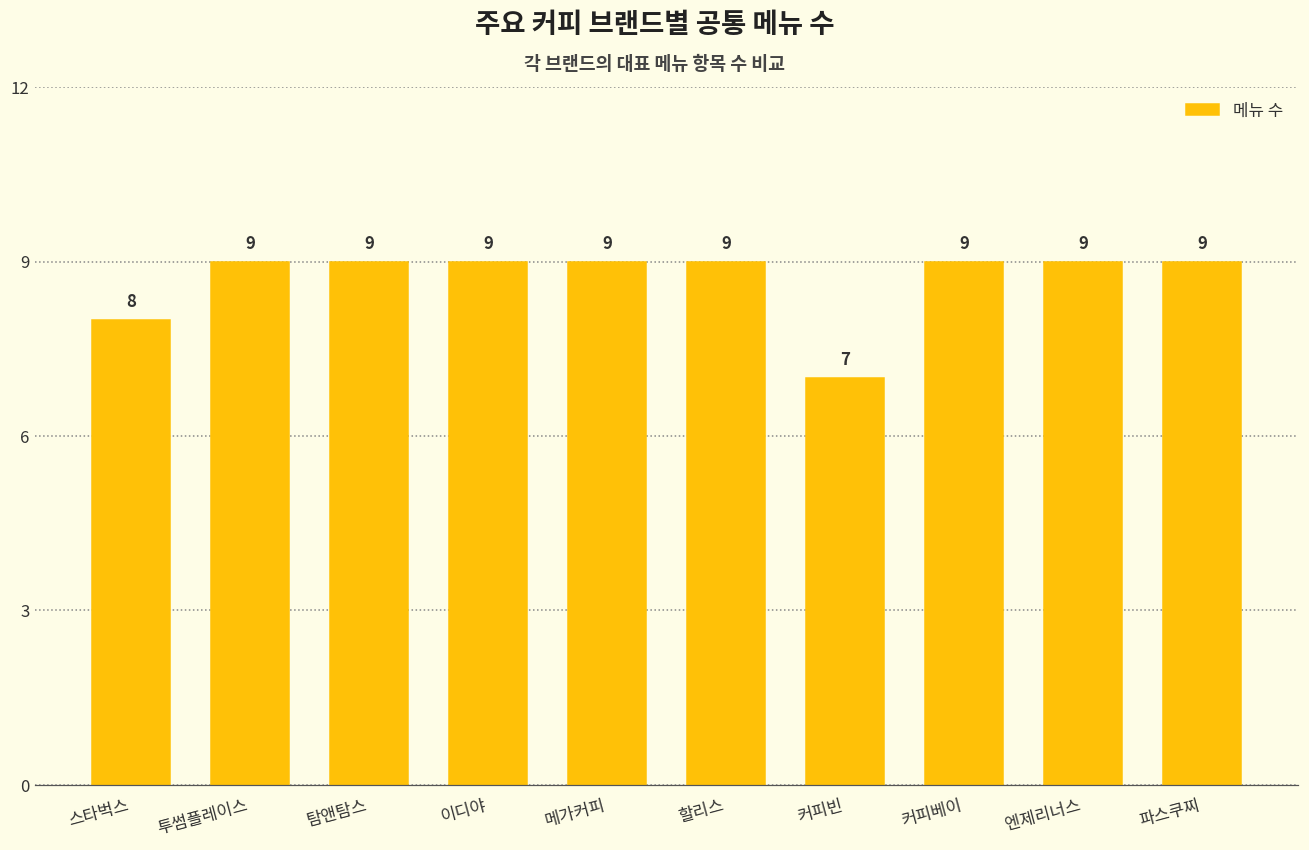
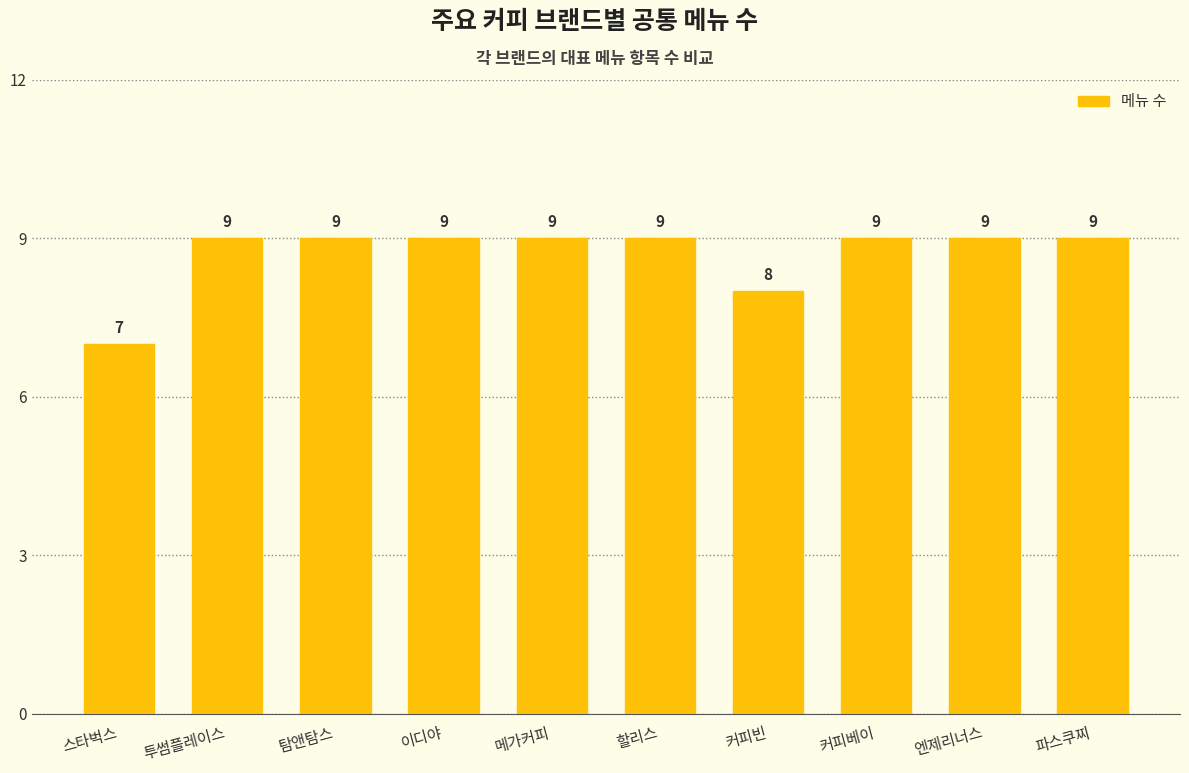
  {
-   "스타벅스": 8,
+   "스타벅스": 7,
    "투썸플레이스": 9,
    "탐앤탐스": 9,
    "이디야": 9,
    "메가커피": 9,
    "할리스": 9,
-   "커피빈": 7,
+   "커피빈": 8,
    "커피베이": 9,
    "엔제리너스": 9,
    "파스쿠찌": 9
  }
